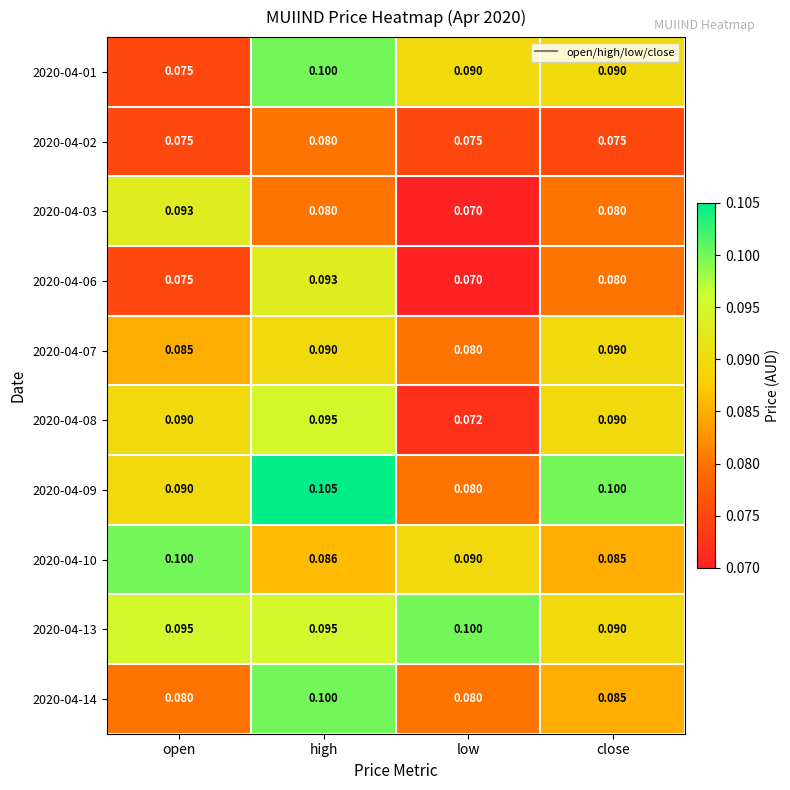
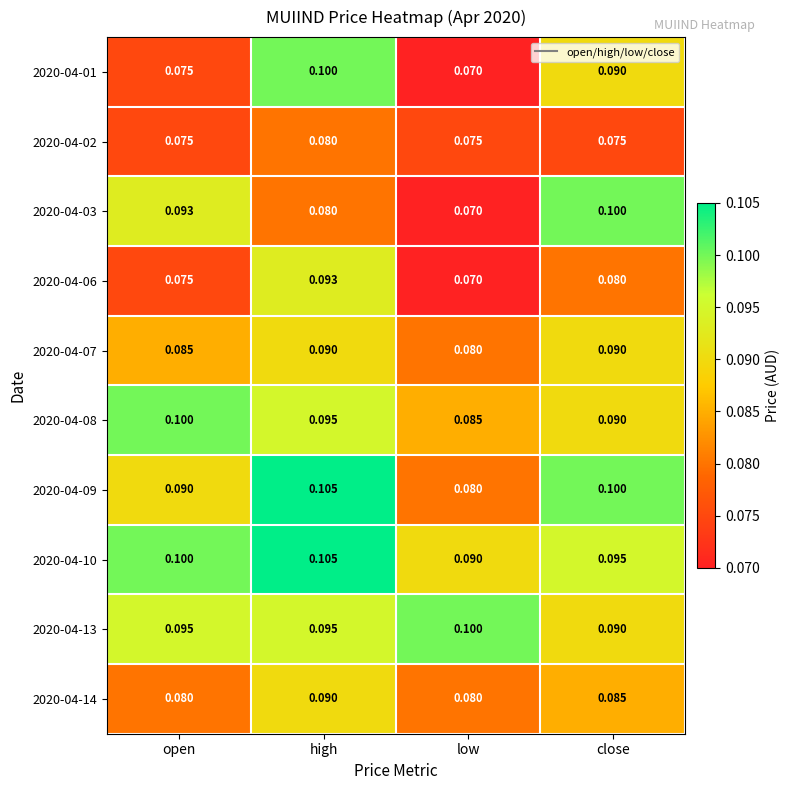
  {
    "2020-04-01": {
      "open": 0.075,
      "high": 0.100,
-     "low": 0.090,
+     "low": 0.070,
      "close": 0.090
    },
    "2020-04-02": {
      "open": 0.075,
      "high": 0.080,
      "low": 0.075,
      "close": 0.075
    },
    "2020-04-03": {
      "open": 0.093,
      "high": 0.080,
      "low": 0.070,
-     "close": 0.080
+     "close": 0.100
    },
    "2020-04-06": {
      "open": 0.075,
      "high": 0.093,
      "low": 0.070,
      "close": 0.080
    },
    "2020-04-07": {
      "open": 0.085,
      "high": 0.090,
      "low": 0.080,
      "close": 0.090
    },
    "2020-04-08": {
-     "open": 0.090,
+     "open": 0.100,
      "high": 0.095,
-     "low": 0.072,
+     "low": 0.085,
      "close": 0.090
    },
    "2020-04-09": {
      "open": 0.090,
      "high": 0.105,
      "low": 0.080,
      "close": 0.100
    },
    "2020-04-10": {
      "open": 0.100,
-     "high": 0.086,
+     "high": 0.105,
      "low": 0.090,
-     "close": 0.085
+     "close": 0.095
    },
    "2020-04-13": {
      "open": 0.095,
      "high": 0.095,
      "low": 0.100,
      "close": 0.090
    },
    "2020-04-14": {
      "open": 0.080,
-     "high": 0.100,
+     "high": 0.090,
      "low": 0.080,
      "close": 0.085
    }
  }
